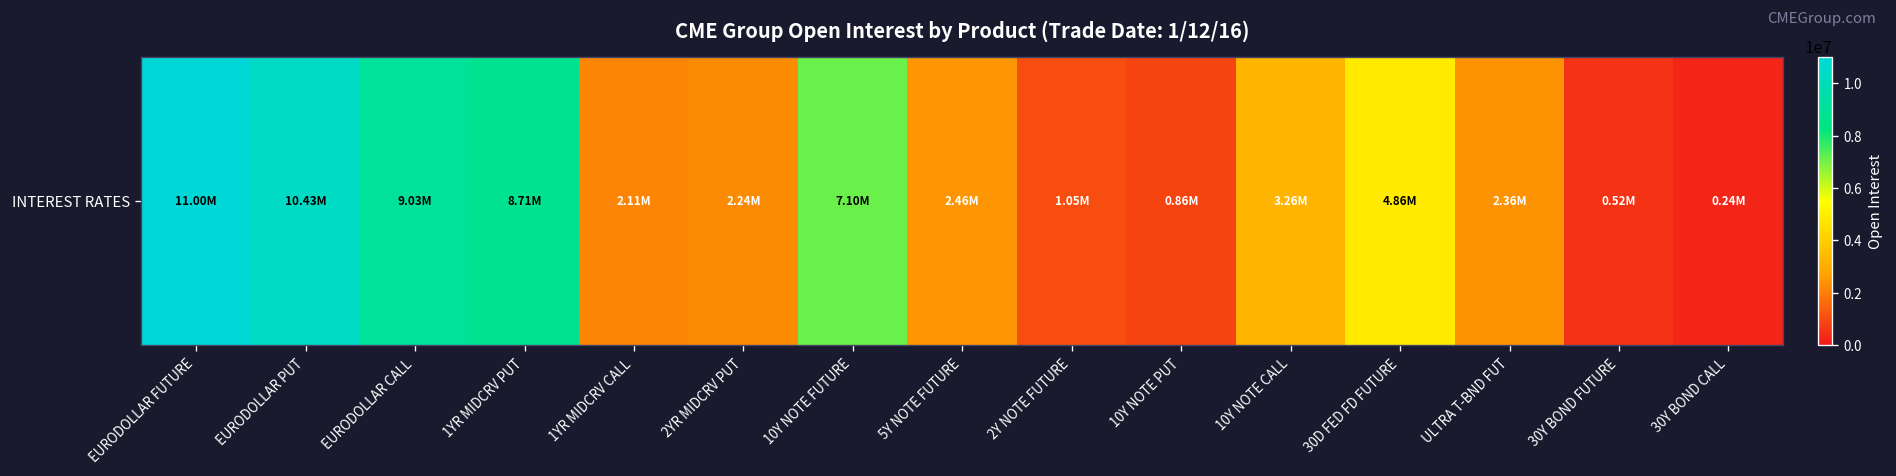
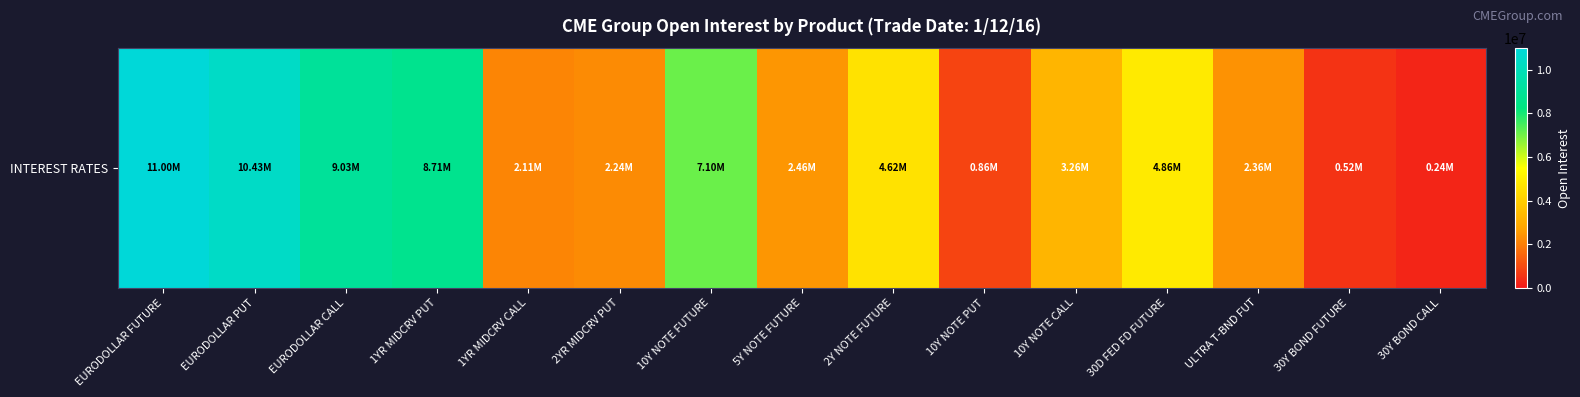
  {
    "INTEREST RATES": {
      "EURODOLLAR FUTURE": "11.00M",
      "EURODOLLAR PUT": "10.43M",
      "EURODOLLAR CALL": "9.03M",
      "1YR MIDCRV PUT": "8.71M",
      "1YR MIDCRV CALL": "2.11M",
      "2YR MIDCRV PUT": "2.24M",
      "10Y NOTE FUTURE": "7.10M",
      "5Y NOTE FUTURE": "2.46M",
-     "2Y NOTE FUTURE": "1.05M",
+     "2Y NOTE FUTURE": "4.62M",
      "10Y NOTE PUT": "0.86M",
      "10Y NOTE CALL": "3.26M",
      "30D FED FD FUTURE": "4.86M",
      "ULTRA T-BND FUT": "2.36M",
      "30Y BOND FUTURE": "0.52M",
      "30Y BOND CALL": "0.24M"
    }
  }
